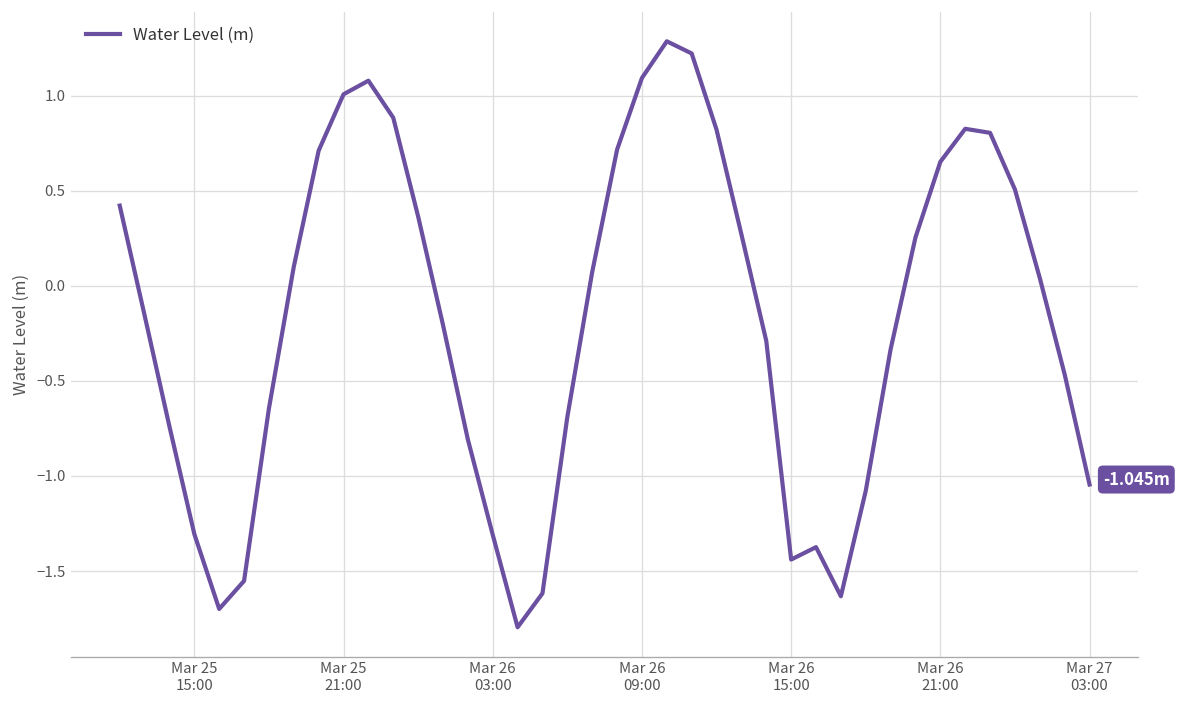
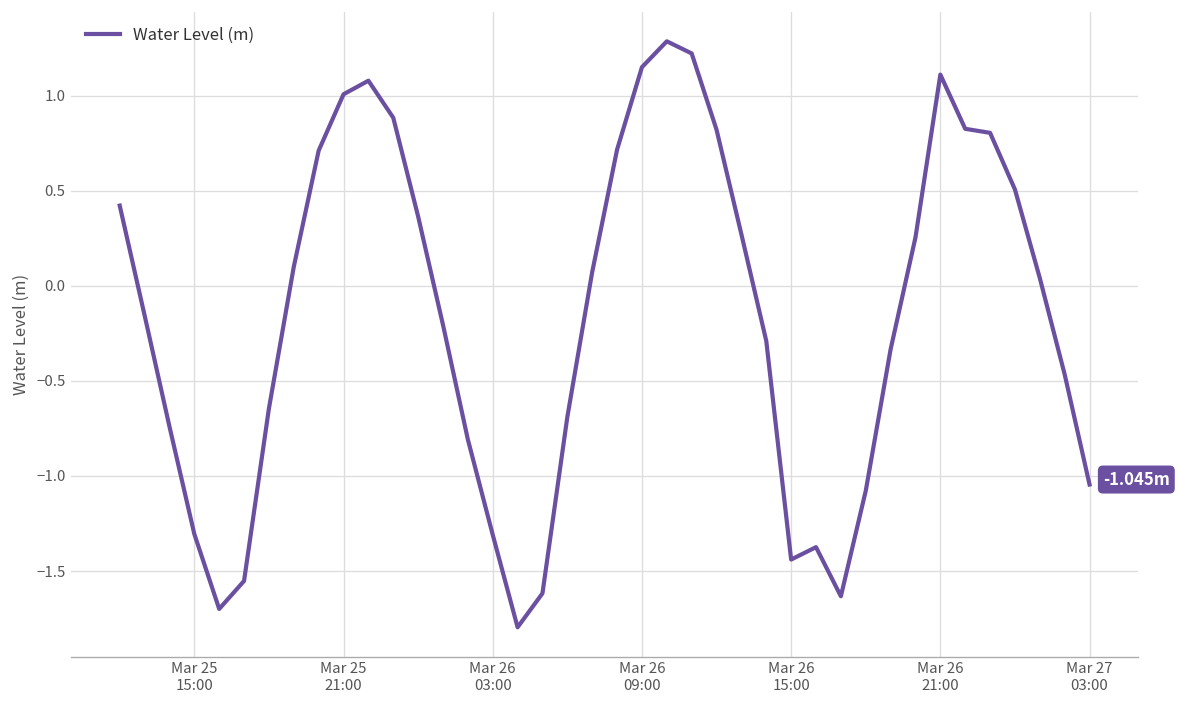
  {
    "Mar 25 15:00": -1.31,
    "Mar 25 21:00": 1.01,
    "Mar 26 03:00": -1.31,
-   "Mar 26 09:00": 1.09,
+   "Mar 26 09:00": 1.15,
    "Mar 26 15:00": -1.44,
-   "Mar 26 21:00": 0.65
+   "Mar 26 21:00": 1.11
  }
